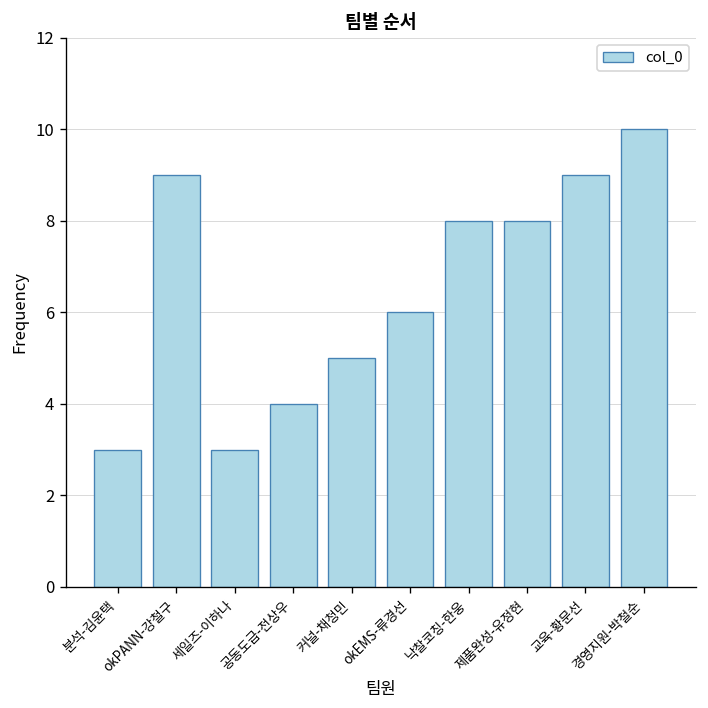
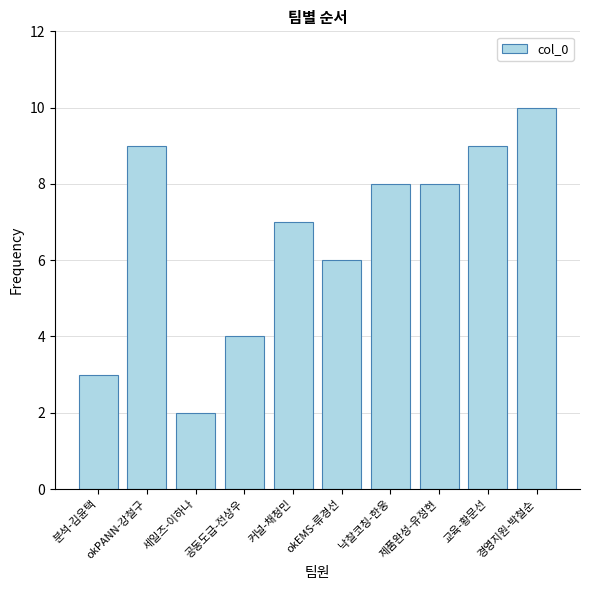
  {
    "분석-김윤택": 3,
    "okPANN-강철구": 9,
-   "세일즈-이하나": 3,
+   "세일즈-이하나": 2,
    "공동도급-전상우": 4,
-   "커널-채청민": 5,
+   "커널-채청민": 7,
    "okEMS-류경선": 6,
    "낙찰코칭-한웅": 8,
    "제품완성-유정현": 8,
    "교육-황문선": 9,
    "경영지원-박철순": 10
  }
